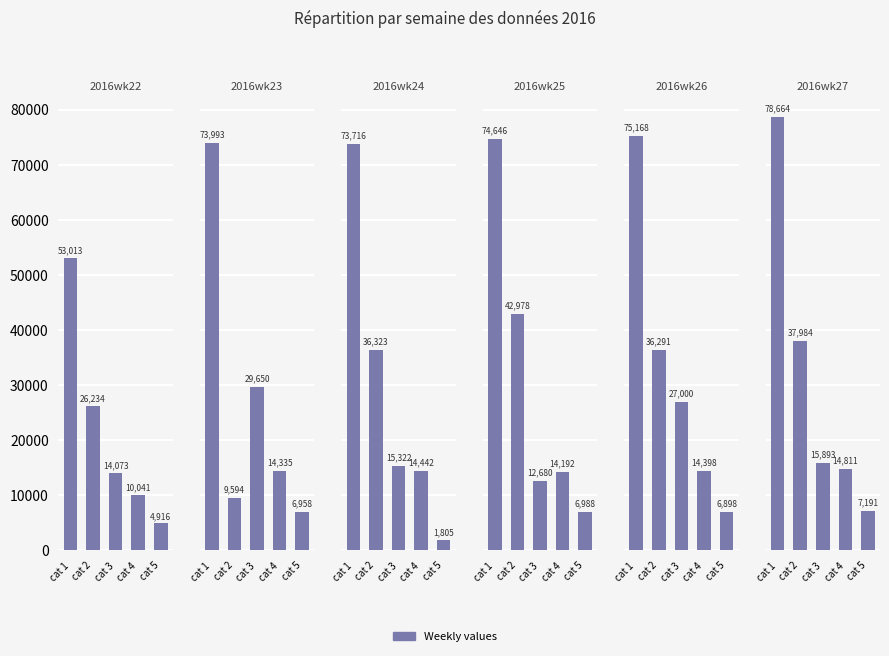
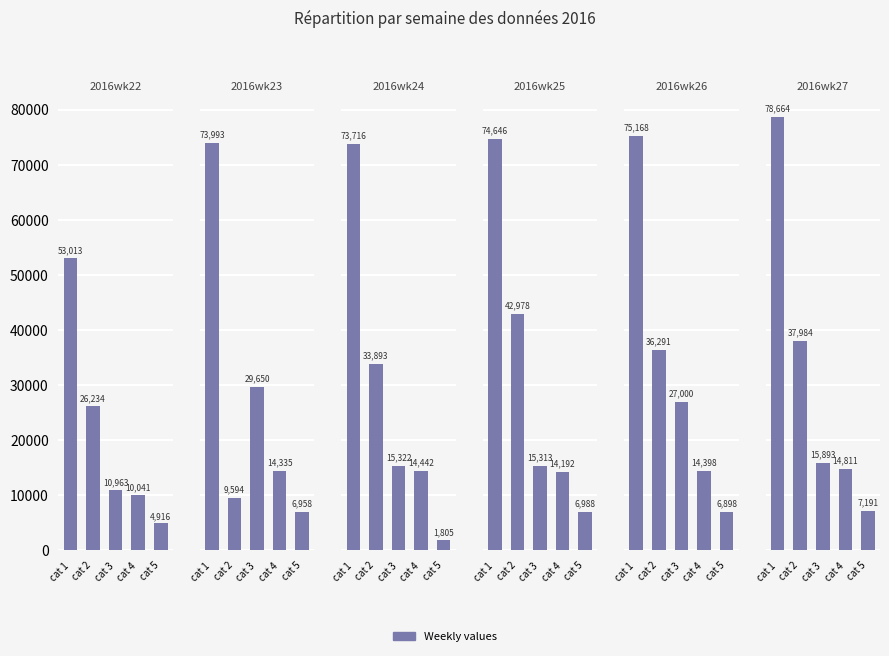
  {
    "2016wk22": {
      "cat 1": "53,013",
      "cat 2": "26,234",
-     "cat 3": "14,073",
+     "cat 3": "10,963",
      "cat 4": "10,041",
      "cat 5": "4,916"
    },
    "2016wk23": {
      "cat 1": "73,993",
      "cat 2": "9,594",
      "cat 3": "29,650",
      "cat 4": "14,335",
      "cat 5": "6,958"
    },
    "2016wk24": {
      "cat 1": "73,716",
-     "cat 2": "36,323",
+     "cat 2": "33,893",
      "cat 3": "15,322",
      "cat 4": "14,442",
      "cat 5": "1,805"
    },
    "2016wk25": {
      "cat 1": "74,646",
      "cat 2": "42,978",
-     "cat 3": "12,680",
+     "cat 3": "15,313",
      "cat 4": "14,192",
      "cat 5": "6,988"
    },
    "2016wk26": {
      "cat 1": "75,168",
      "cat 2": "36,291",
      "cat 3": "27,000",
      "cat 4": "14,398",
      "cat 5": "6,898"
    },
    "2016wk27": {
      "cat 1": "78,664",
      "cat 2": "37,984",
      "cat 3": "15,893",
      "cat 4": "14,811",
      "cat 5": "7,191"
    }
  }
